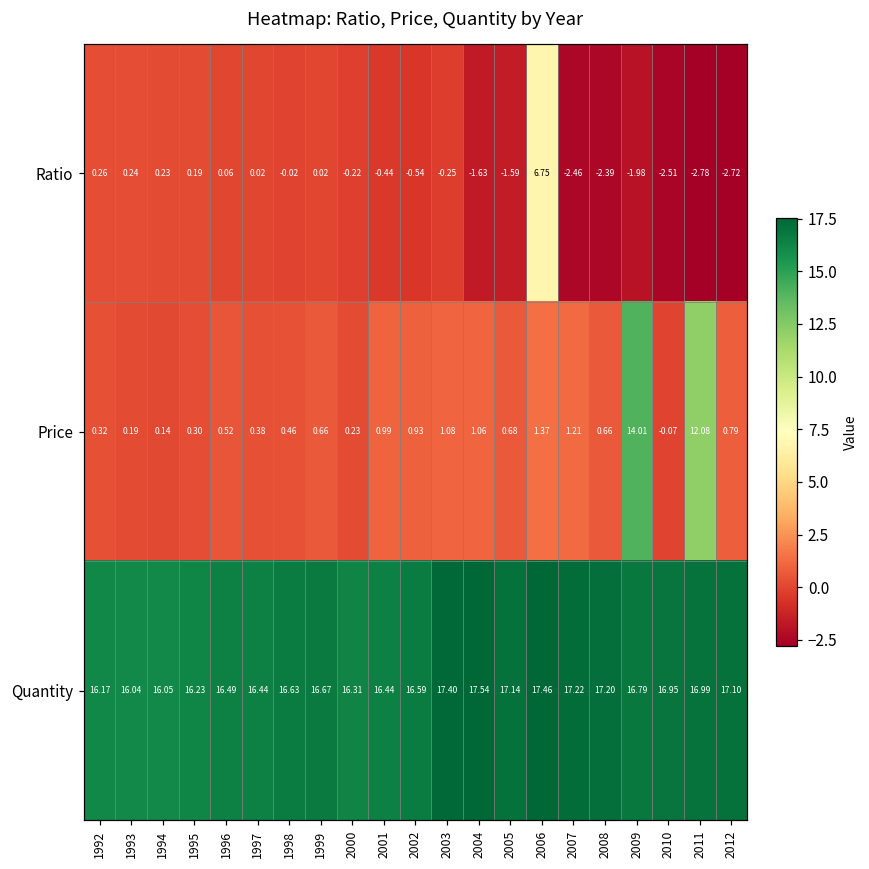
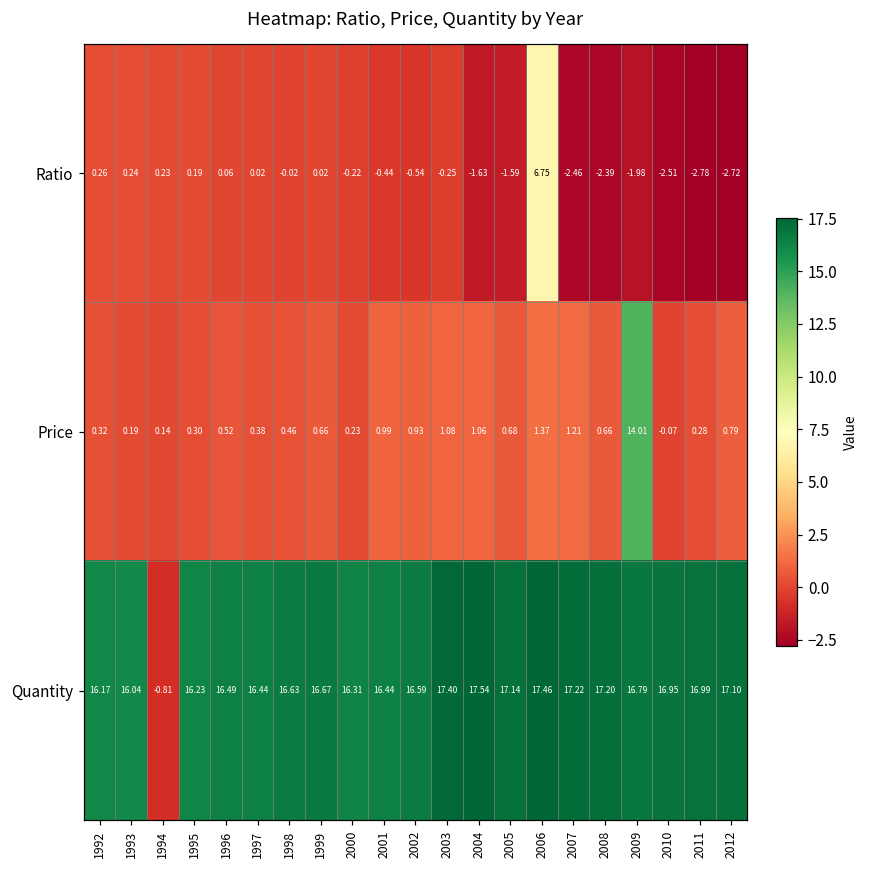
  {
    "Ratio": {
      "1992": 0.26,
      "1993": 0.24,
      "1994": 0.23,
      "1995": 0.19,
      "1996": 0.06,
      "1997": 0.02,
      "1998": -0.02,
      "1999": 0.02,
      "2000": -0.22,
      "2001": -0.44,
      "2002": -0.54,
      "2003": -0.25,
      "2004": -1.63,
      "2005": -1.59,
      "2006": 6.75,
      "2007": -2.46,
      "2008": -2.39,
      "2009": -1.98,
      "2010": -2.51,
      "2011": -2.78,
      "2012": -2.72
    },
    "Price": {
      "1992": 0.32,
      "1993": 0.19,
      "1994": 0.14,
      "1995": 0.30,
      "1996": 0.52,
      "1997": 0.38,
      "1998": 0.46,
      "1999": 0.66,
      "2000": 0.23,
      "2001": 0.99,
      "2002": 0.93,
      "2003": 1.08,
      "2004": 1.06,
      "2005": 0.68,
      "2006": 1.37,
      "2007": 1.21,
      "2008": 0.66,
      "2009": 14.01,
      "2010": -0.07,
-     "2011": 12.08,
+     "2011": 0.28,
      "2012": 0.79
    },
    "Quantity": {
      "1992": 16.17,
      "1993": 16.04,
-     "1994": 16.05,
+     "1994": -0.81,
      "1995": 16.23,
      "1996": 16.49,
      "1997": 16.44,
      "1998": 16.63,
      "1999": 16.67,
      "2000": 16.31,
      "2001": 16.44,
      "2002": 16.59,
      "2003": 17.40,
      "2004": 17.54,
      "2005": 17.14,
      "2006": 17.46,
      "2007": 17.22,
      "2008": 17.20,
      "2009": 16.79,
      "2010": 16.95,
      "2011": 16.99,
      "2012": 17.10
    }
  }
